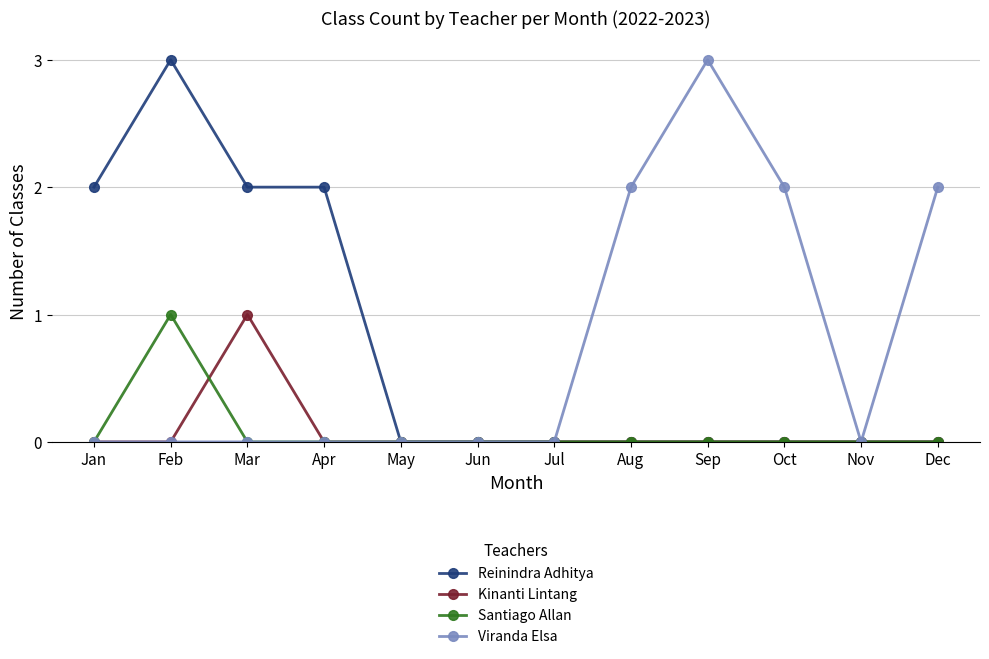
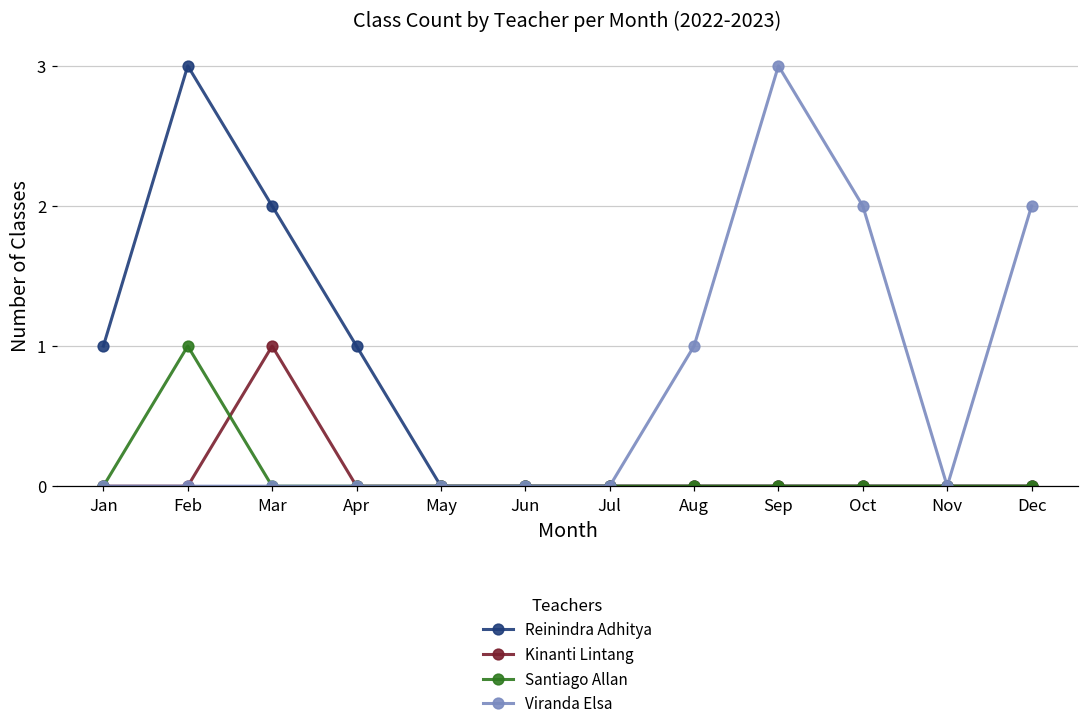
  {
    "Reinindra Adhitya": {
-     "Jan": 2,
+     "Jan": 1,
      "Feb": 3,
      "Mar": 2,
-     "Apr": 2
+     "Apr": 1
    },
    "Kinanti Lintang": {
      "Mar": 1
    },
    "Santiago Allan": {
      "Feb": 1
    },
    "Viranda Elsa": {
-     "Aug": 2,
+     "Aug": 1,
      "Sep": 3,
      "Oct": 2,
      "Dec": 2
    }
  }
